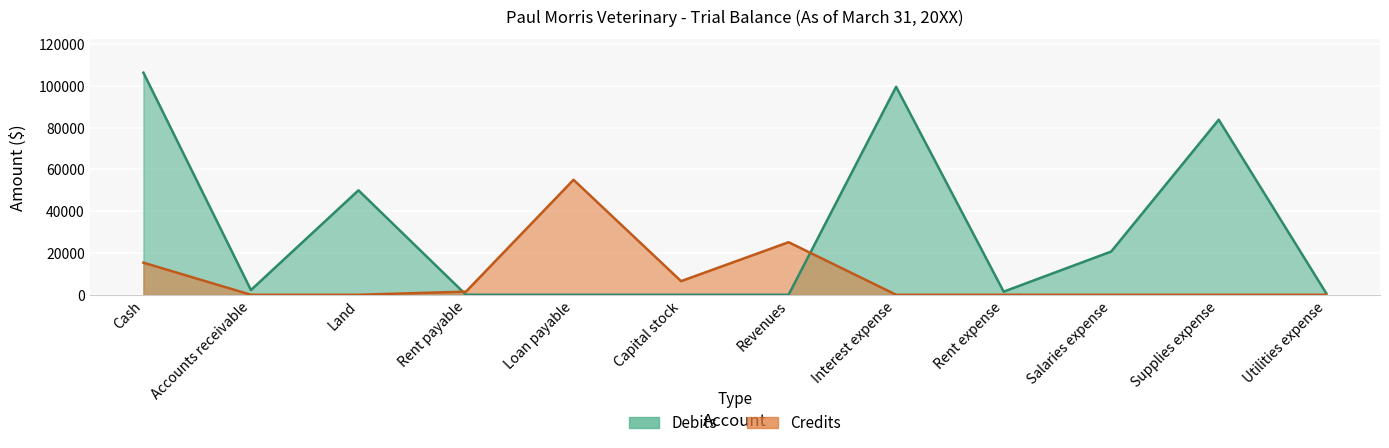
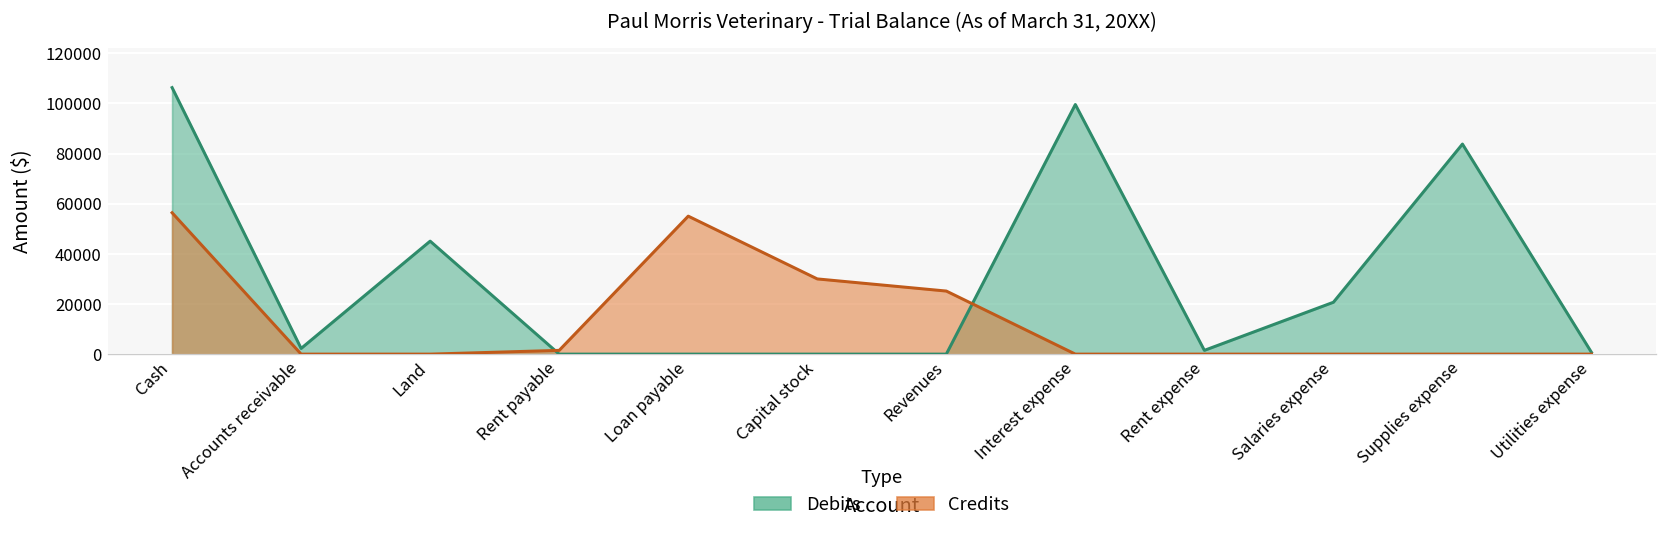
  {
    "Debits": {
      "Cash": 106000,
      "Accounts receivable": 2000,
-     "Land": 50000,
+     "Land": 45000,
      "Rent payable": 0,
      "Loan payable": 0,
      "Capital stock": 0,
      "Revenues": 0,
      "Interest expense": 100000,
      "Rent expense": 2000,
      "Salaries expense": 21000,
      "Supplies expense": 84000
    },
    "Credits": {
-     "Cash": 15000,
+     "Cash": 56000,
      "Accounts receivable": 0,
      "Land": 0,
      "Rent payable": 2000,
      "Loan payable": 55000,
-     "Capital stock": 7000,
+     "Capital stock": 30000,
      "Revenues": 25000,
      "Interest expense": 0,
      "Rent expense": 0,
      "Salaries expense": 0,
      "Supplies expense": 0
    }
  }
